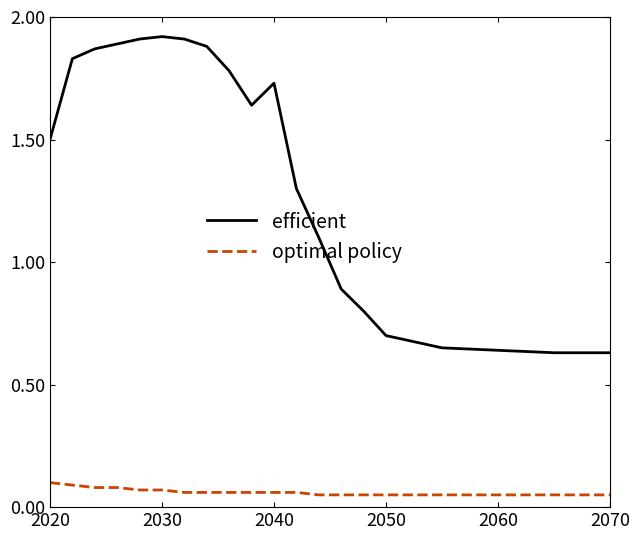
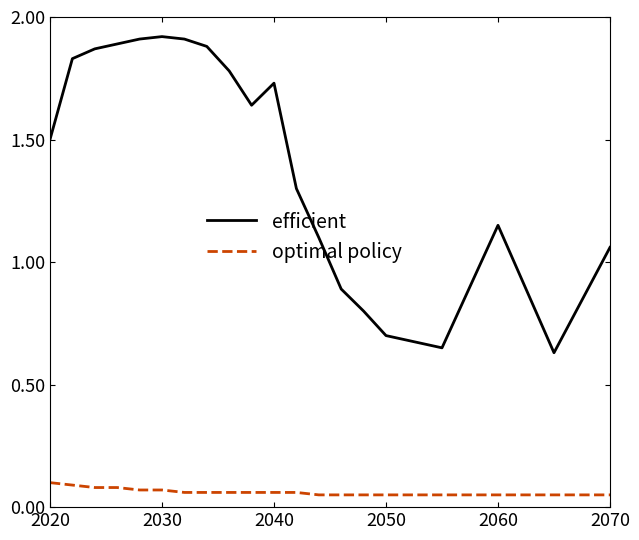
  {
    "efficient": {
      "2020": 1.50,
      "2030": 1.92,
      "2040": 1.73,
      "2050": 0.70,
-     "2060": 0.64,
-     "2070": 0.63
+     "2060": 1.15,
+     "2070": 1.06
    },
    "optimal policy": {
      "2020": 0.10,
      "2030": 0.07,
      "2040": 0.06,
      "2050": 0.05,
      "2060": 0.05,
      "2070": 0.05
    }
  }
